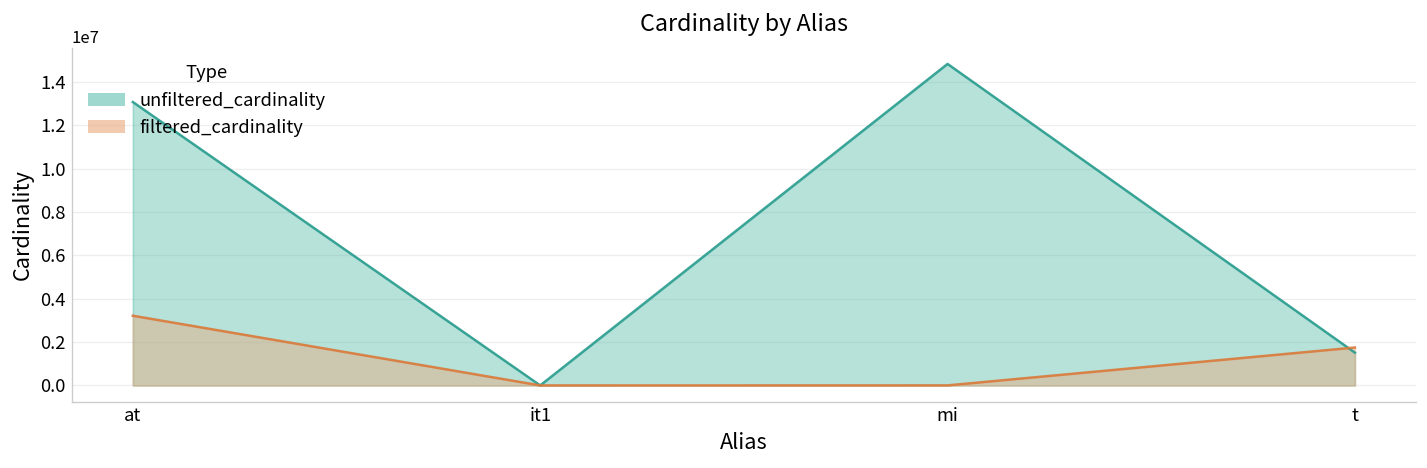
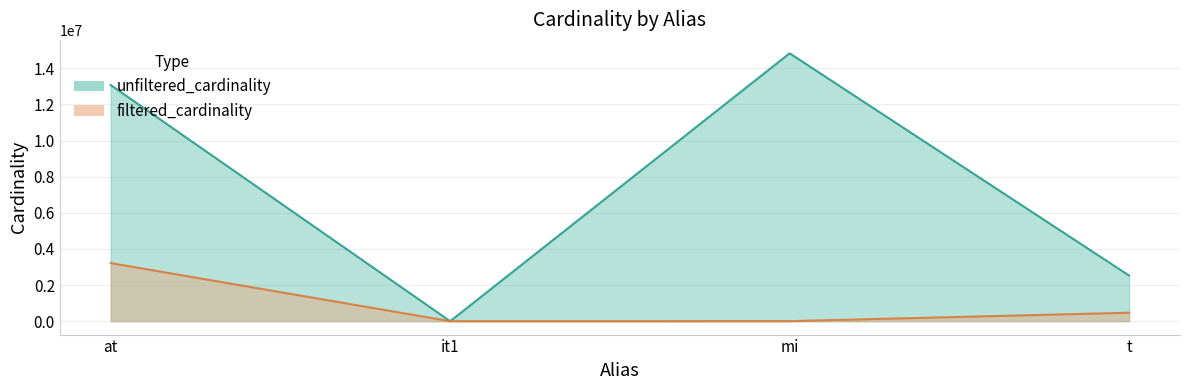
  {
    "unfiltered_cardinality": {
      "at": 13100000,
      "mi": 14800000,
-     "t": 1500000
+     "t": 2500000
    },
    "filtered_cardinality": {
      "at": 3200000,
      "mi": 0,
-     "t": 1700000
+     "t": 500000
    }
  }
